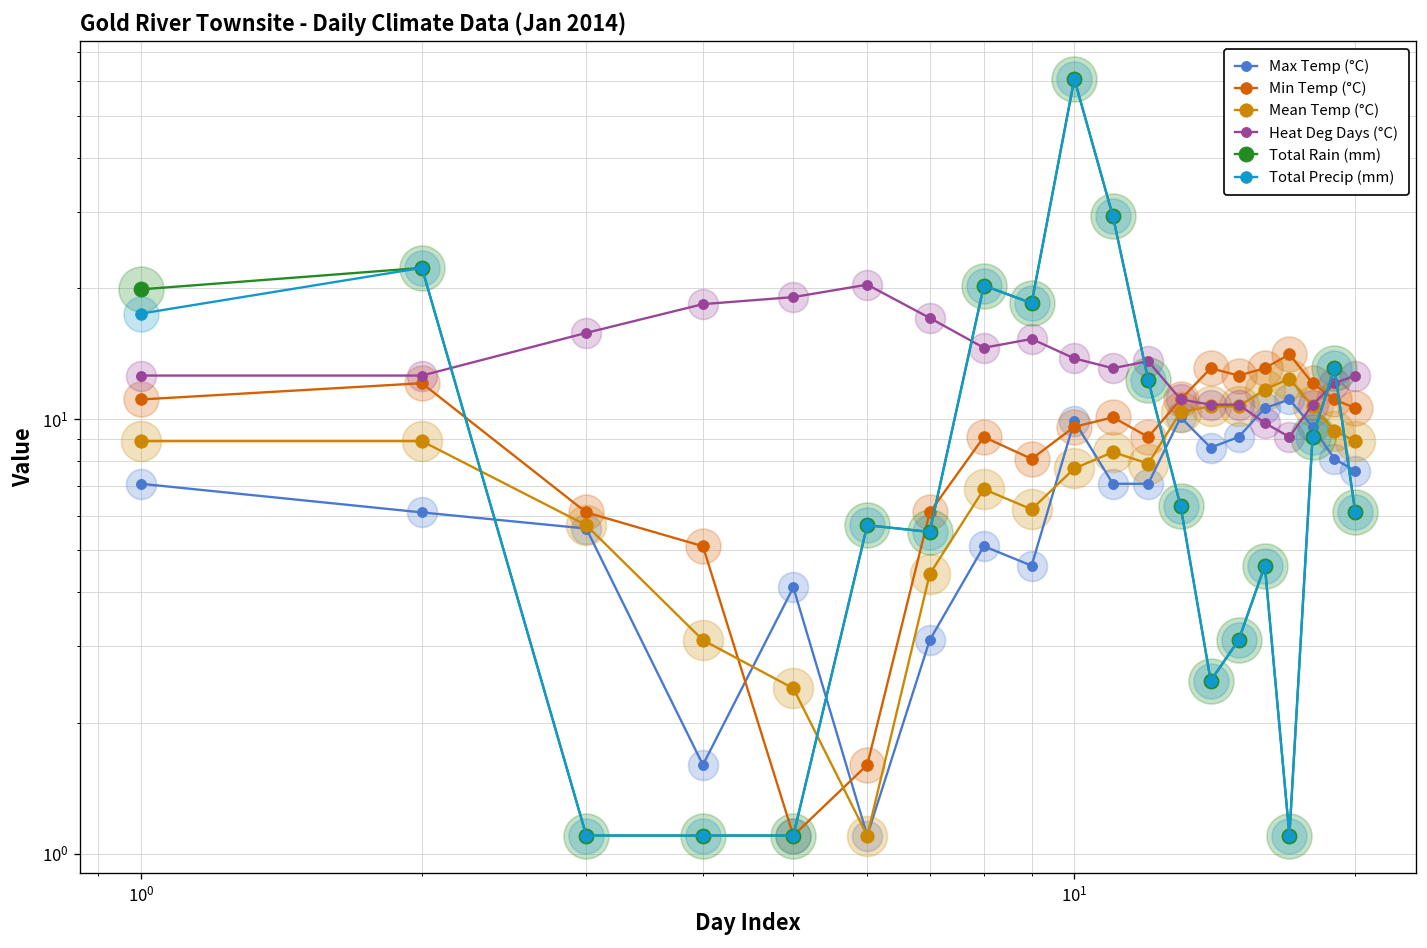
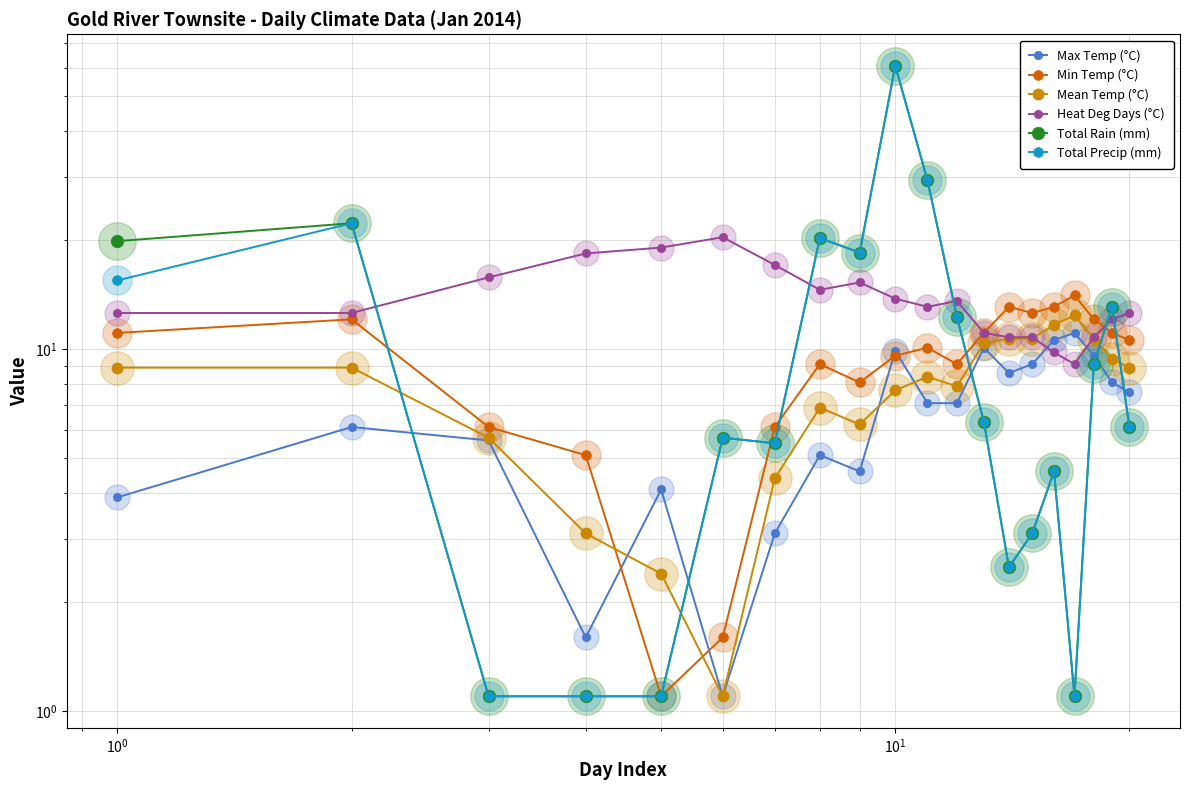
  {
    "Max Temp (°C)": {
-     "10^0": 7.1,
+     "10^0": 3.9,
      "10^1": 9.9
    },
    "Heat Deg Days (°C)": {
      "10^0": 12.6,
      "10^1": 13.8
    },
    "Total Rain (mm)": {
      "10^0": 20
    },
    "Total Precip (mm)": {
-     "10^0": 18
+     "10^0": 15.5
    }
  }
